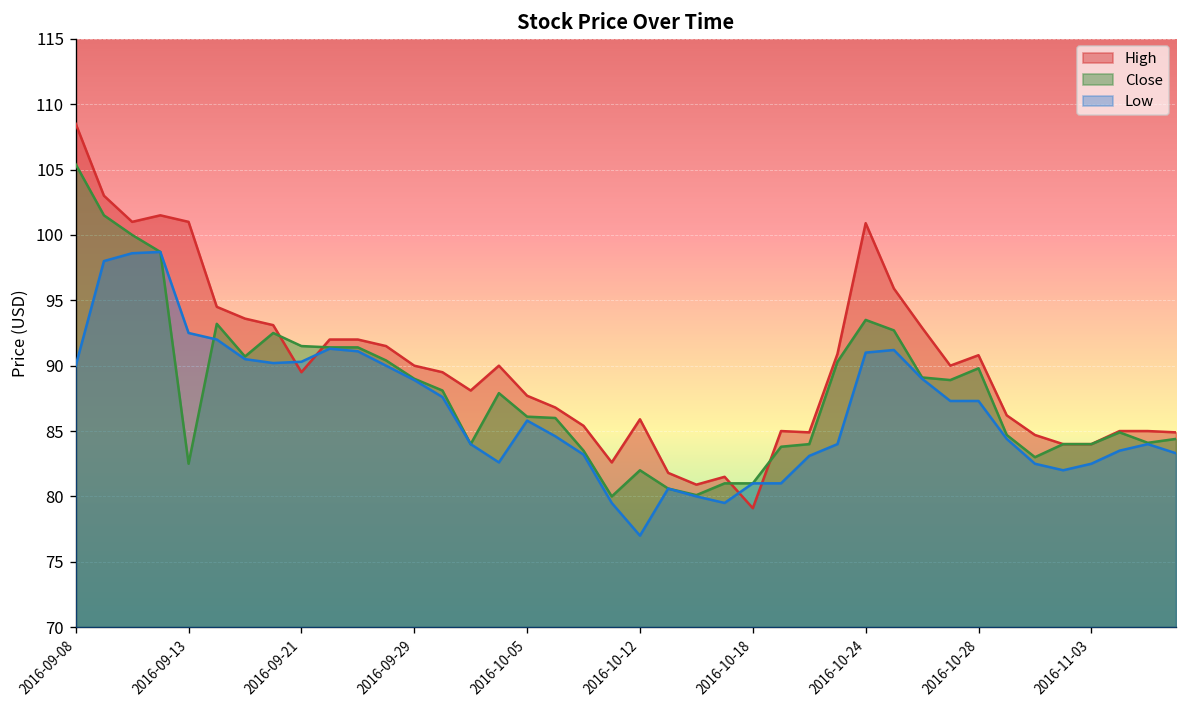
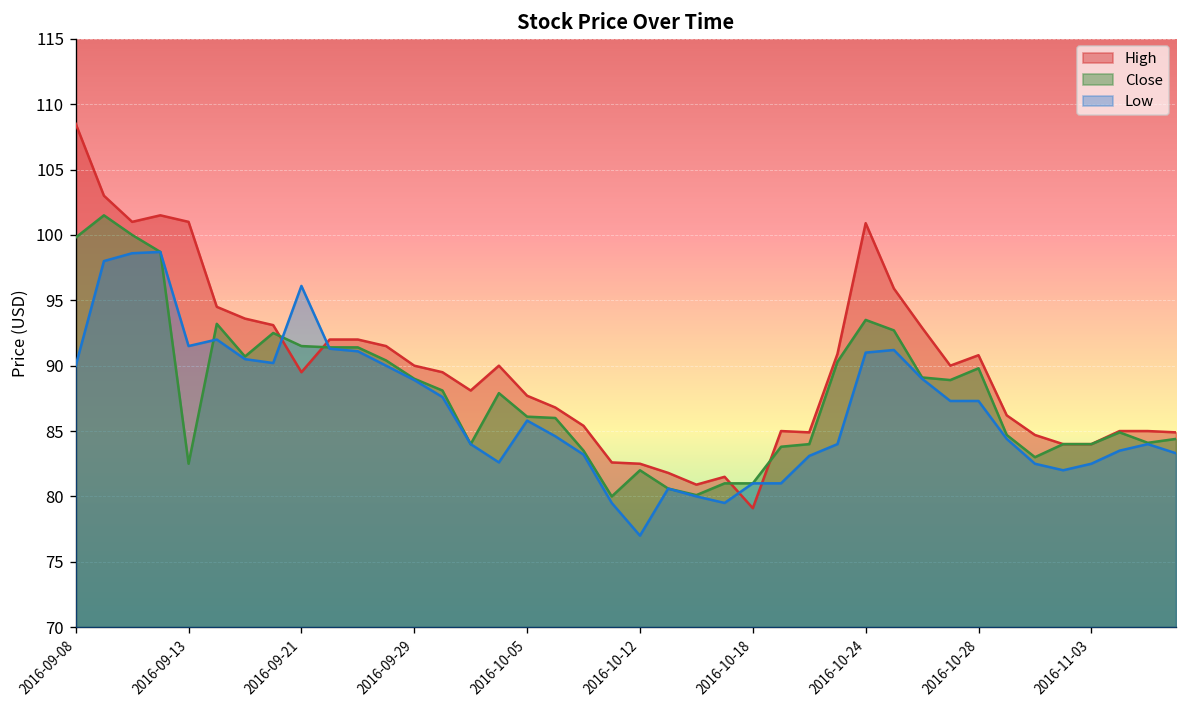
  {
    "High": {
      "2016-09-08": 108.5,
      "2016-09-13": 101.0,
      "2016-09-21": 89.5,
      "2016-09-29": 90.0,
      "2016-10-05": 87.7,
-     "2016-10-12": 85.9,
+     "2016-10-12": 82.5,
      "2016-10-18": 79.1,
      "2016-10-24": 100.9,
      "2016-10-28": 90.8
    },
    "Close": {
-     "2016-09-08": 105.4,
+     "2016-09-08": 99.8,
      "2016-09-13": 82.5,
      "2016-09-21": 91.5,
      "2016-10-05": 86.1,
      "2016-10-12": 82.0,
      "2016-10-24": 93.5,
      "2016-10-28": 89.8
    },
    "Low": {
      "2016-09-08": 90.0,
-     "2016-09-13": 92.5,
-     "2016-09-21": 90.3,
+     "2016-09-13": 91.5,
+     "2016-09-21": 96.1,
      "2016-10-05": 85.8,
      "2016-10-12": 77.0,
      "2016-10-24": 91.0,
      "2016-10-28": 87.3,
      "2016-11-03": 82.5
    }
  }
